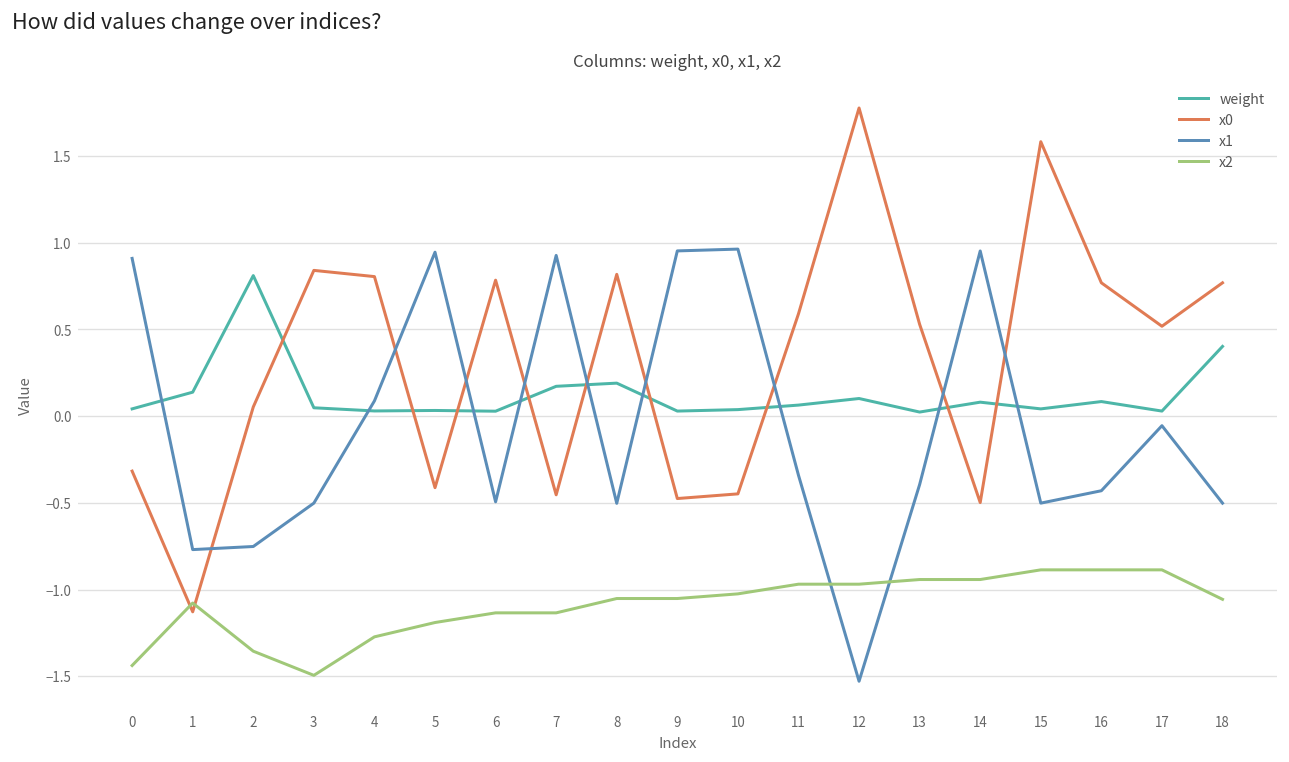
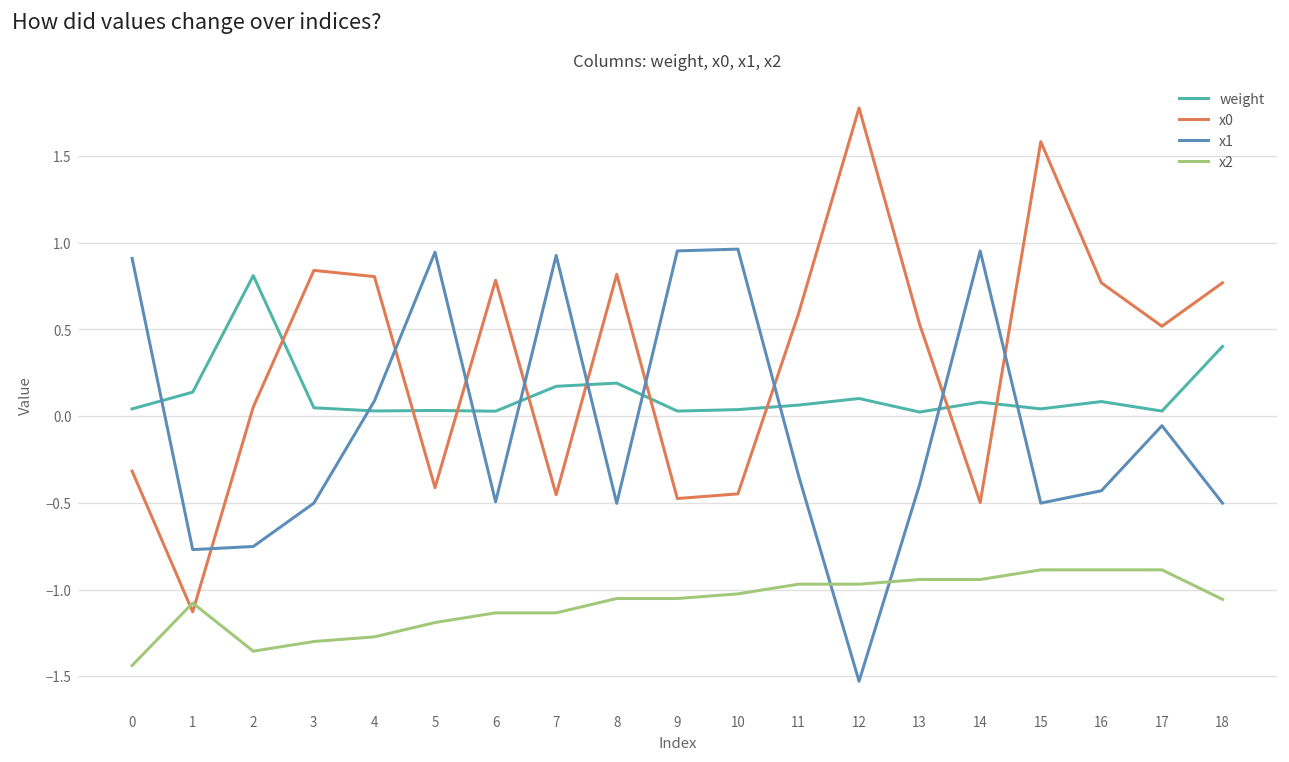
  {
    "x0": {
      "0": -0.32,
      "1": -1.13,
      "2": 0.05,
      "3": 0.84,
      "4": 0.81,
      "5": -0.41,
      "6": 0.78,
      "7": -0.45,
      "8": 0.82,
      "9": -0.47,
      "10": -0.45,
      "11": 0.59,
      "12": 1.78,
      "13": 0.53,
      "14": -0.50,
      "15": 1.58,
      "16": 0.77,
      "17": 0.52,
      "18": 0.77
    },
    "x2": {
      "0": -1.44,
      "1": -1.08,
      "2": -1.36,
-     "3": -1.49,
+     "3": -1.30,
      "4": -1.27,
      "5": -1.19,
      "6": -1.13,
      "7": -1.13,
      "8": -1.05,
      "9": -1.05,
      "10": -1.02,
      "11": -0.97,
      "12": -0.97,
      "13": -0.94,
      "14": -0.94,
      "15": -0.89,
      "16": -0.89,
      "17": -0.89,
      "18": -1.06
    }
  }
